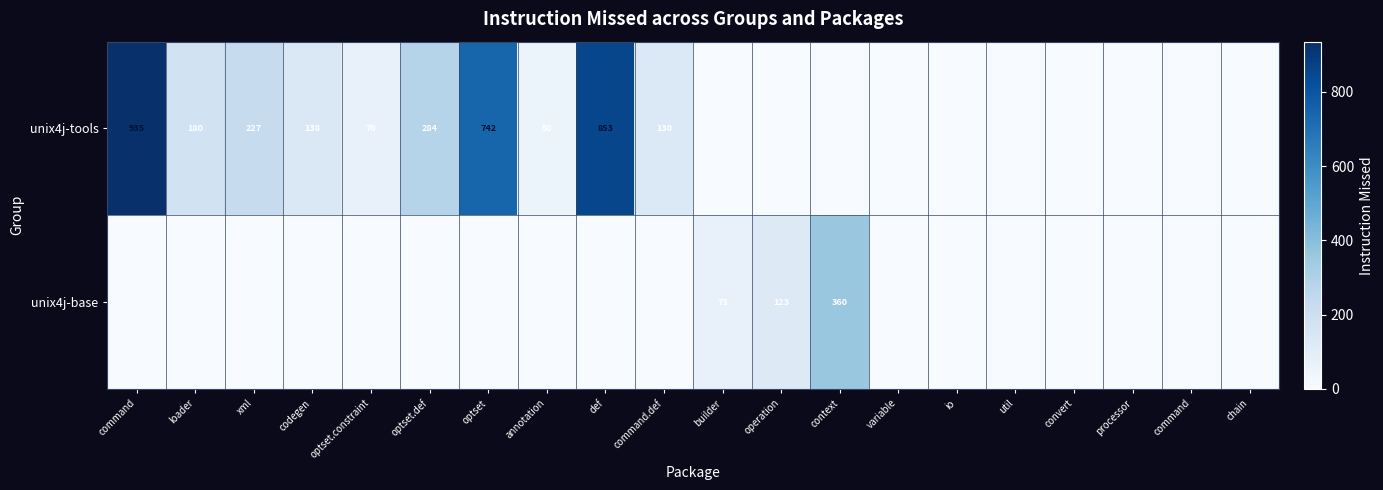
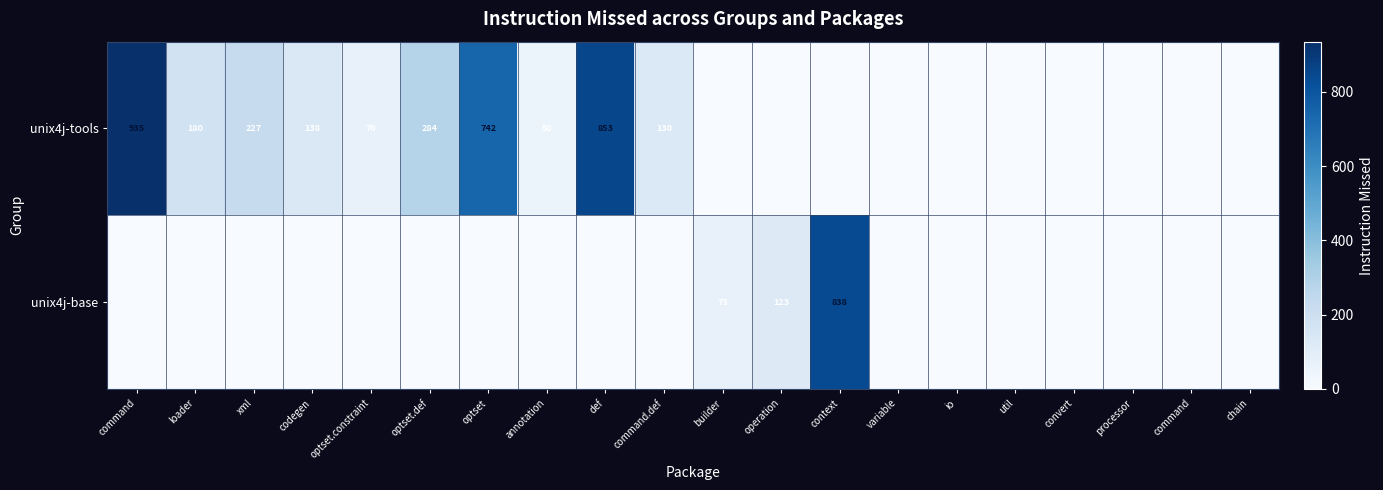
  {
    "unix4j-tools": {
      "xml": 227,
      "optset.def": 284,
      "optset": 742,
      "def": 853
    },
    "unix4j-base": {
-     "context": 360
+     "context": 838
    }
  }
